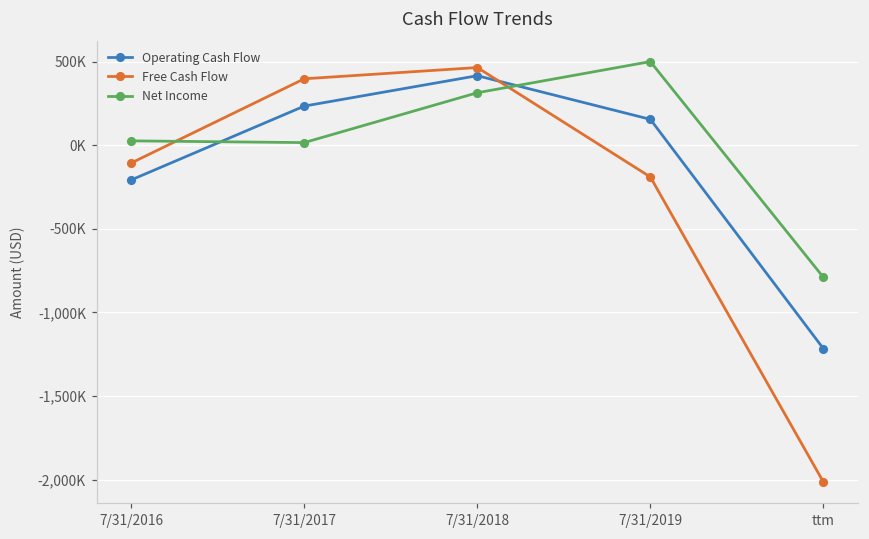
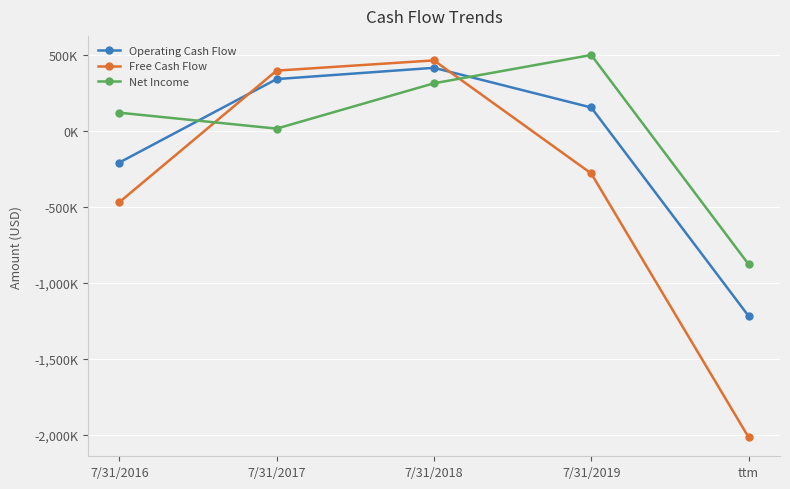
  {
    "Operating Cash Flow": {
      "7/31/2016": "-210,000",
-     "7/31/2017": "230,000",
+     "7/31/2017": "340,000",
      "7/31/2018": "420,000",
      "7/31/2019": "150,000",
      "ttm": "-1,220,000"
    },
    "Free Cash Flow": {
-     "7/31/2016": "-110,000",
+     "7/31/2016": "-470,000",
      "7/31/2017": "400,000",
      "7/31/2018": "460,000",
-     "7/31/2019": "-190,000",
+     "7/31/2019": "-280,000",
      "ttm": "-2,010,000"
    },
    "Net Income": {
-     "7/31/2016": "30,000",
+     "7/31/2016": "120,000",
      "7/31/2017": "20,000",
      "7/31/2018": "310,000",
      "7/31/2019": "500,000",
-     "ttm": "-790,000"
+     "ttm": "-880,000"
    }
  }
